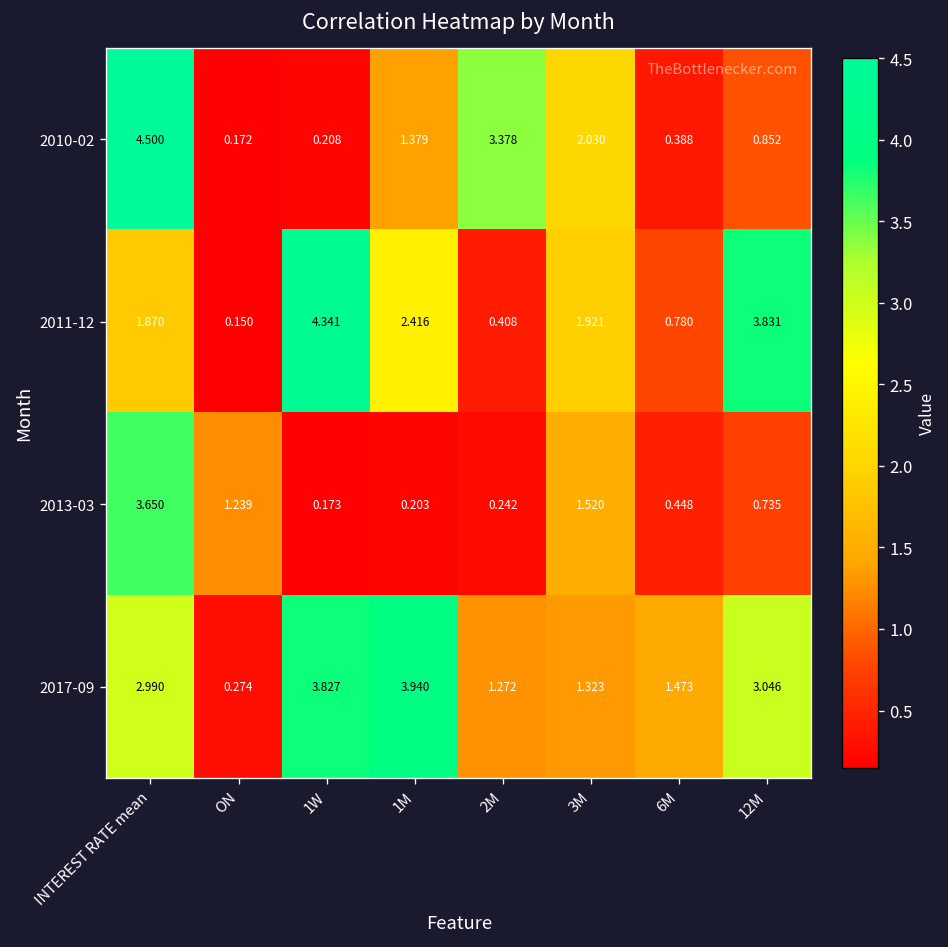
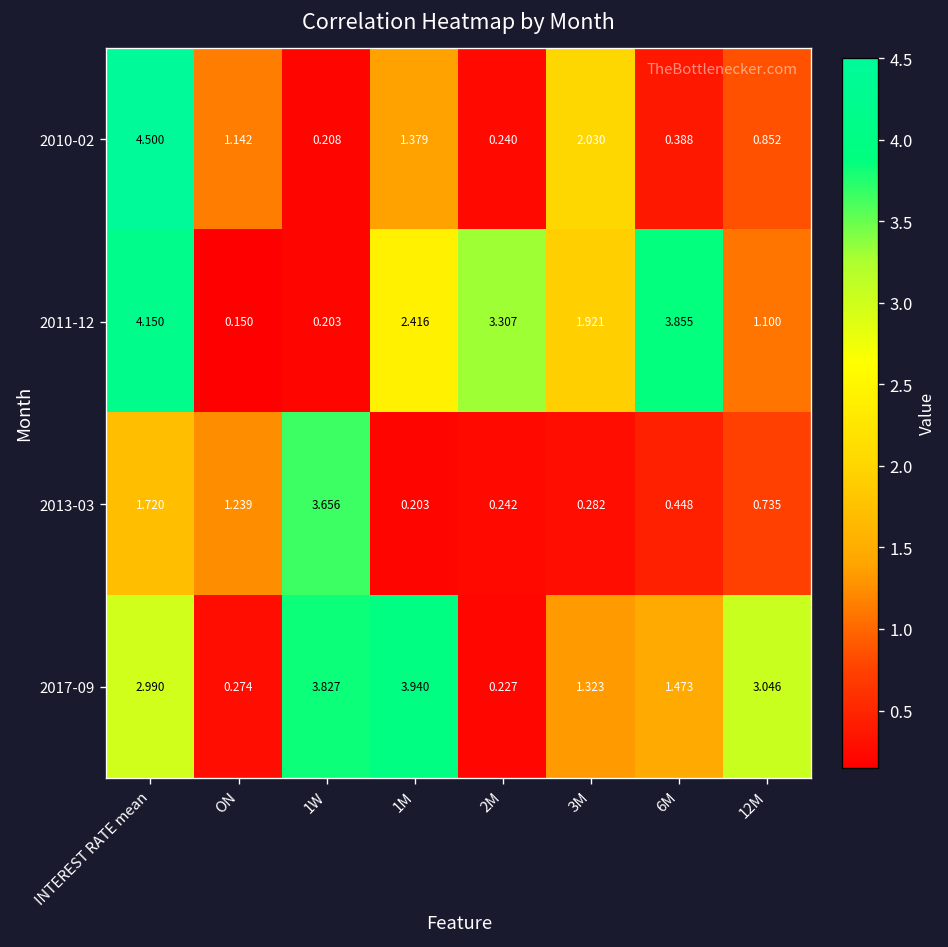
  {
    "2010-02": {
      "INTEREST RATE mean": 4.500,
-     "ON": 0.172,
+     "ON": 1.142,
      "1W": 0.208,
      "1M": 1.379,
-     "2M": 3.378,
+     "2M": 0.240,
      "3M": 2.030,
      "12M": 0.852
    },
    "2011-12": {
-     "INTEREST RATE mean": 1.870,
+     "INTEREST RATE mean": 4.150,
      "ON": 0.150,
-     "1W": 4.341,
+     "1W": 0.203,
      "1M": 2.416,
-     "2M": 0.408,
+     "2M": 3.307,
      "3M": 1.921,
-     "6M": 0.780,
-     "12M": 3.831
+     "6M": 3.855,
+     "12M": 1.100
    },
    "2013-03": {
-     "INTEREST RATE mean": 3.650,
+     "INTEREST RATE mean": 1.720,
      "ON": 1.239,
-     "1W": 0.173,
+     "1W": 3.656,
      "1M": 0.203,
      "2M": 0.242,
-     "3M": 1.520,
+     "3M": 0.282,
      "6M": 0.448,
      "12M": 0.735
    },
    "2017-09": {
      "INTEREST RATE mean": 2.990,
      "ON": 0.274,
      "1W": 3.827,
      "1M": 3.940,
-     "2M": 1.272,
+     "2M": 0.227,
      "3M": 1.323,
      "6M": 1.473,
      "12M": 3.046
    }
  }
